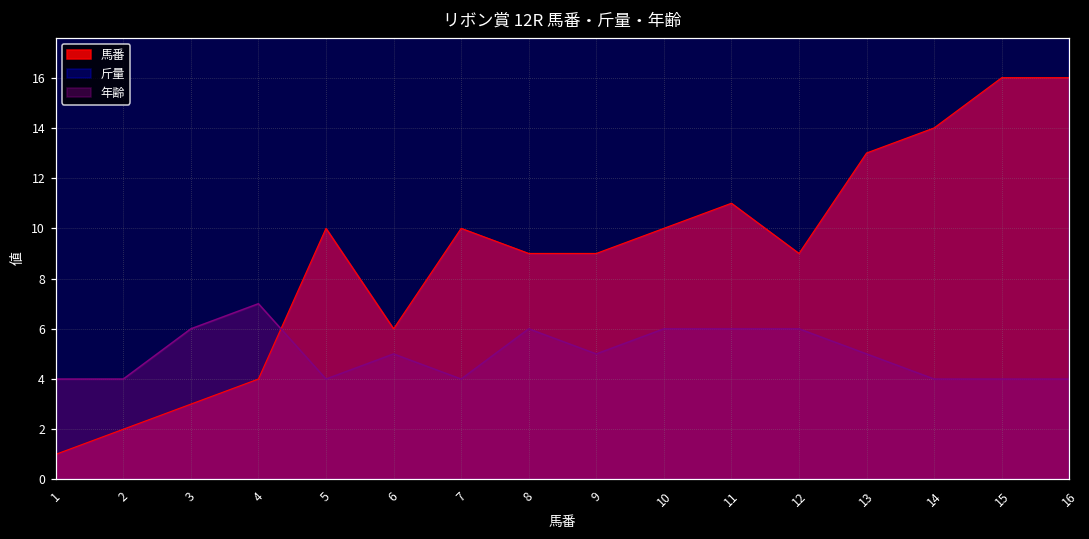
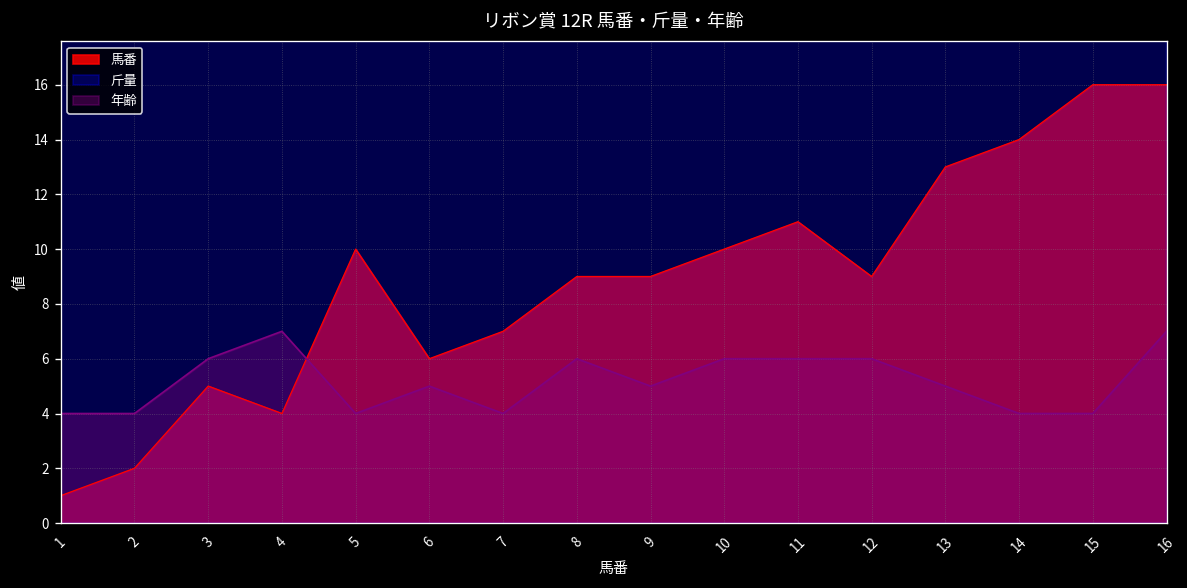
  {
    "馬番": {
      "1": 1,
      "2": 2,
-     "3": 3,
+     "3": 5,
      "4": 4,
      "5": 10,
      "6": 6,
-     "7": 10,
+     "7": 7,
      "8": 9,
      "9": 9,
      "10": 10,
      "11": 11,
      "12": 9,
      "13": 13,
      "14": 14,
      "15": 16,
      "16": 16
    },
    "年齢": {
      "1": 4,
      "2": 4,
      "3": 6,
      "4": 7,
      "5": 4,
      "6": 5,
      "7": 4,
      "8": 6,
      "9": 5,
      "10": 6,
      "11": 6,
      "12": 6,
      "13": 5,
      "14": 4,
      "15": 4,
-     "16": 4
+     "16": 7
    }
  }
